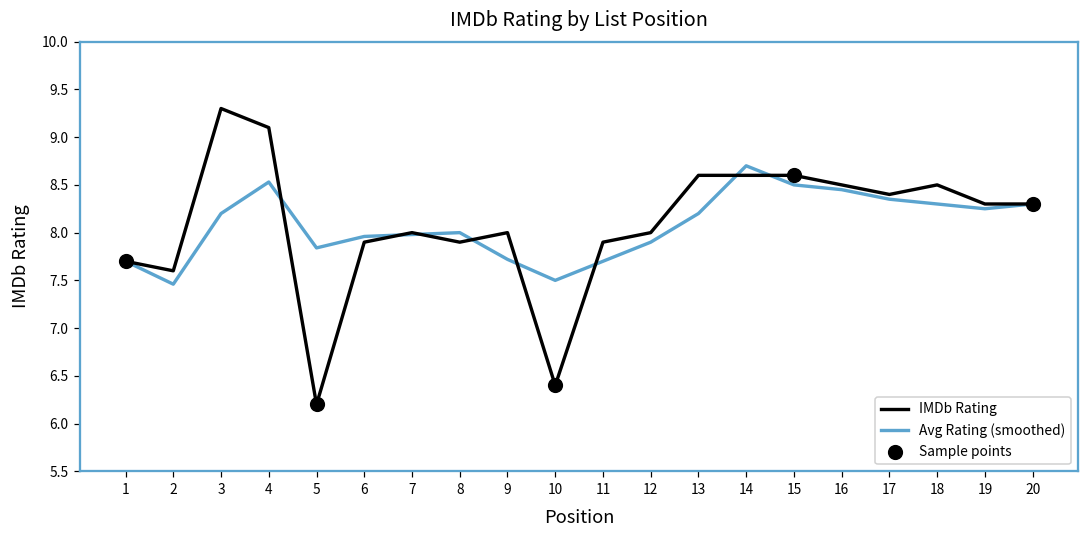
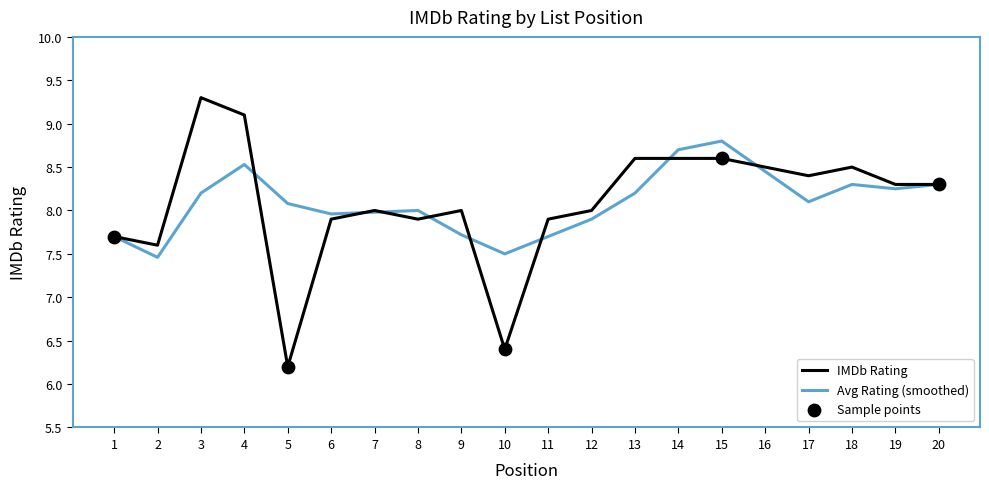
  {
    "Avg Rating (smoothed)": {
      "2": 7.5,
      "3": 8.2,
      "4": 8.5,
-     "5": 7.8,
+     "5": 8.1,
      "6": 8.0,
      "8": 8.0,
      "9": 7.7,
      "10": 7.5,
      "11": 7.7,
      "12": 7.9,
      "13": 8.2,
      "14": 8.7,
-     "15": 8.5,
+     "15": 8.8,
      "16": 8.5,
-     "17": 8.4,
+     "17": 8.1,
      "18": 8.3,
      "19": 8.3
    }
  }
